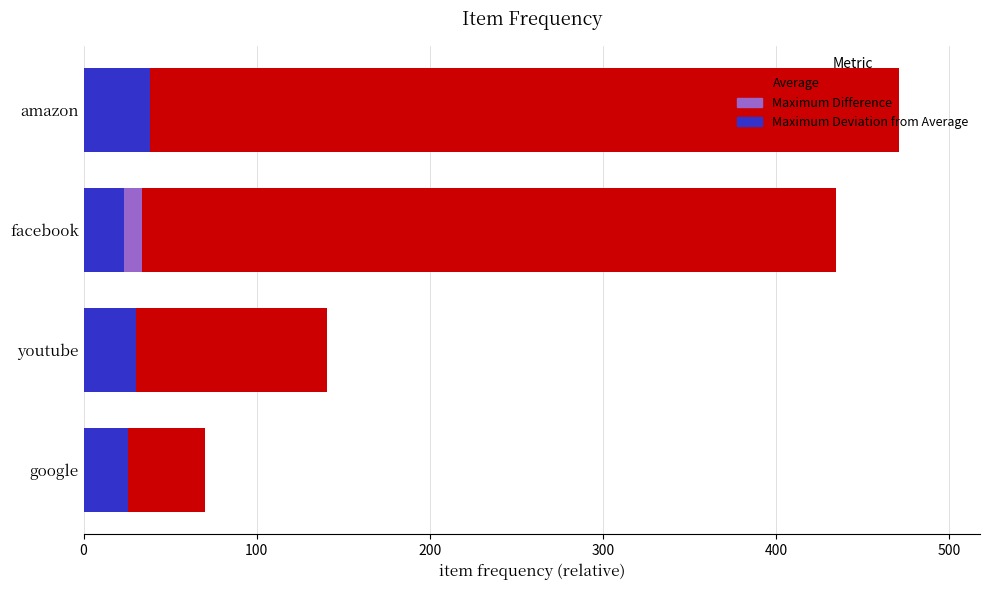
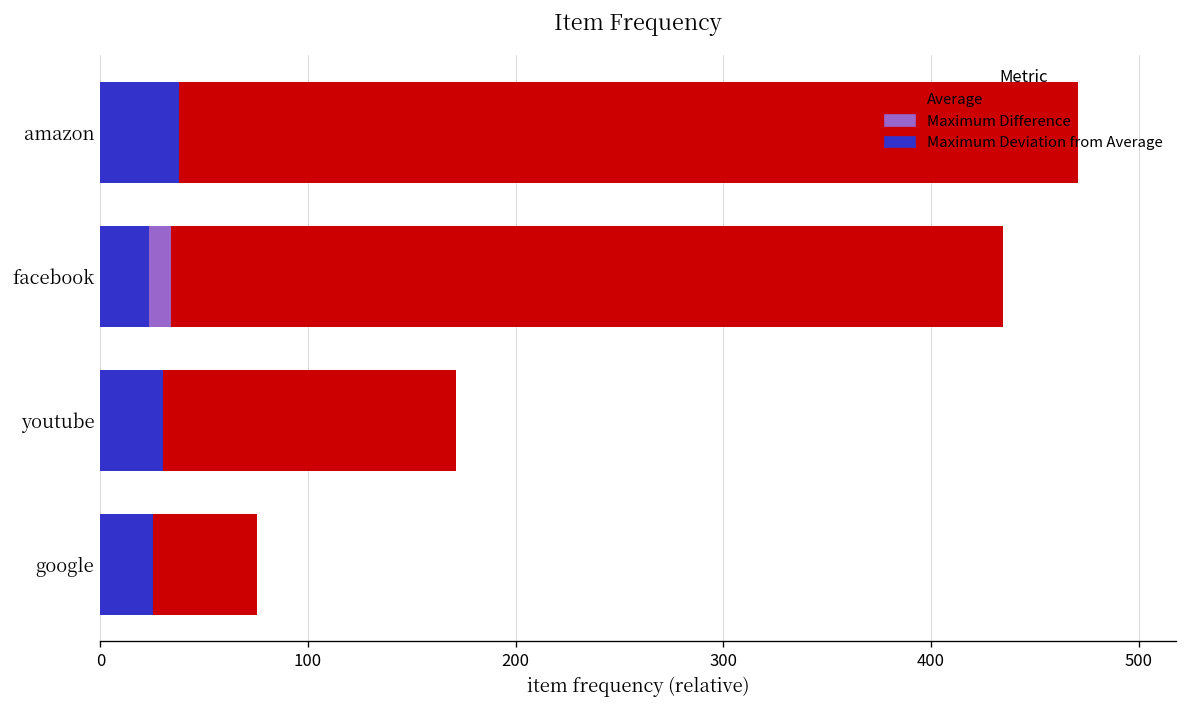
  {
    "Average": {
      "amazon": 471,
      "facebook": 435,
-     "youtube": 141,
-     "google": 70
+     "youtube": 171,
+     "google": 75
    }
  }
